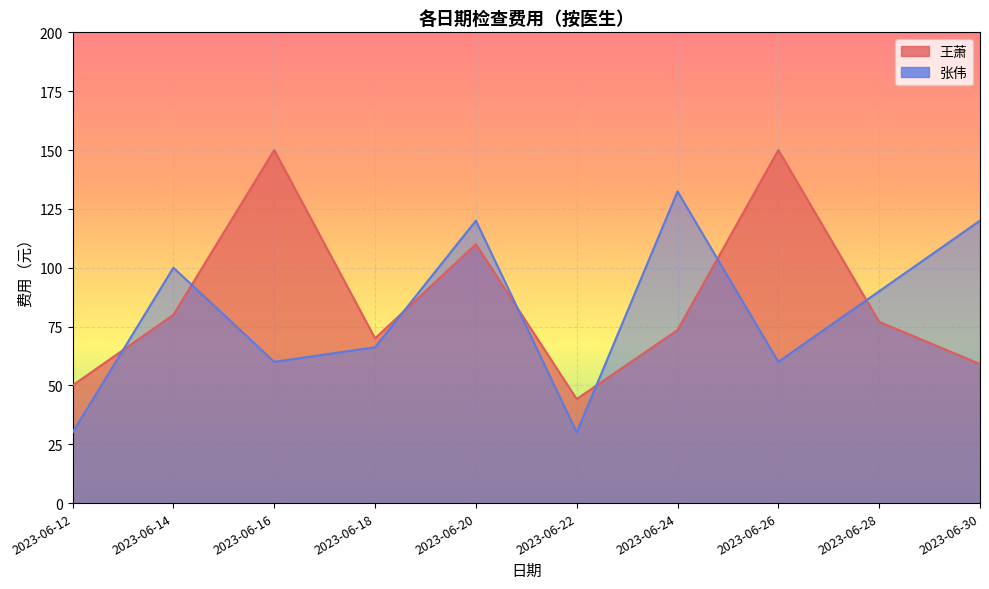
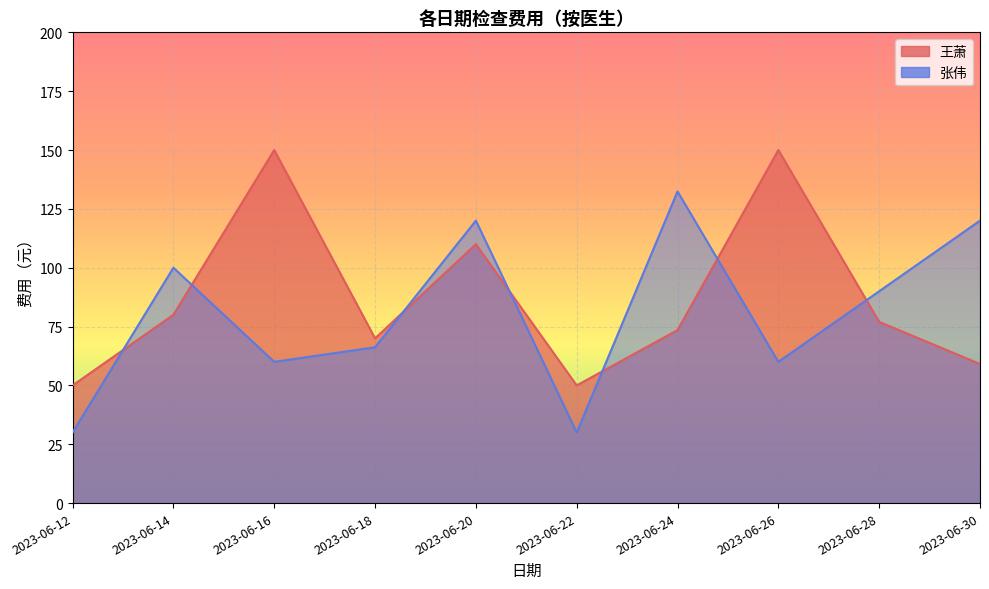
  {
    "王萧": {
      "2023-06-12": 50,
      "2023-06-14": 80,
      "2023-06-16": 150,
      "2023-06-18": 70,
      "2023-06-20": 110,
-     "2023-06-22": 44,
+     "2023-06-22": 50,
      "2023-06-24": 74,
      "2023-06-26": 150,
      "2023-06-28": 77,
      "2023-06-30": 59
    },
    "张伟": {
      "2023-06-12": 30,
      "2023-06-14": 100,
      "2023-06-16": 60,
      "2023-06-18": 66,
      "2023-06-20": 120,
      "2023-06-22": 30,
      "2023-06-24": 132,
      "2023-06-26": 60,
      "2023-06-28": 90,
      "2023-06-30": 120
    }
  }
